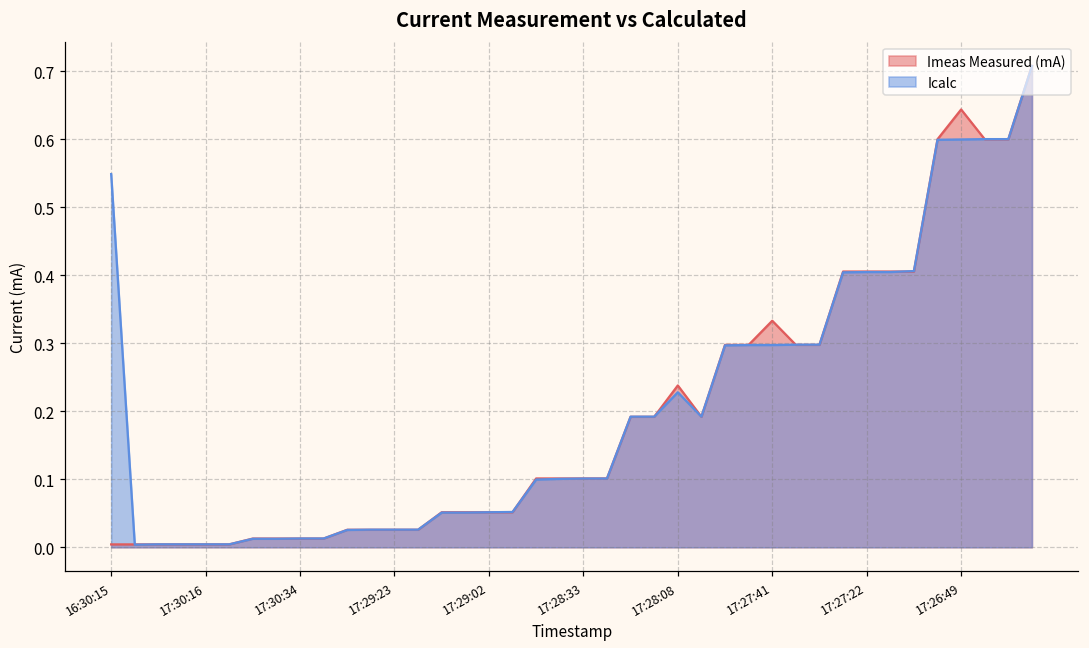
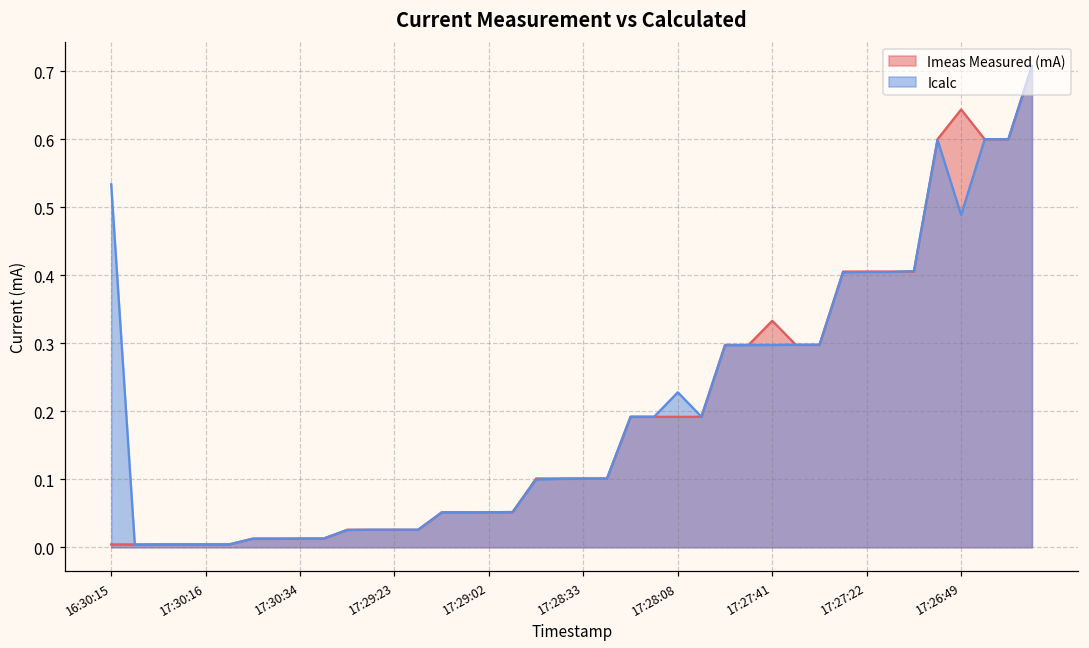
  {
    "Imeas Measured (mA)": {
      "16:30:15": 0.00,
-     "17:28:08": 0.24,
+     "17:28:08": 0.19,
      "17:27:41": 0.33,
      "17:26:49": 0.64
    },
    "Icalc": {
-     "16:30:15": 0.55,
+     "16:30:15": 0.53,
      "17:28:08": 0.23,
      "17:27:41": 0.30,
-     "17:26:49": 0.60
+     "17:26:49": 0.49
    }
  }
